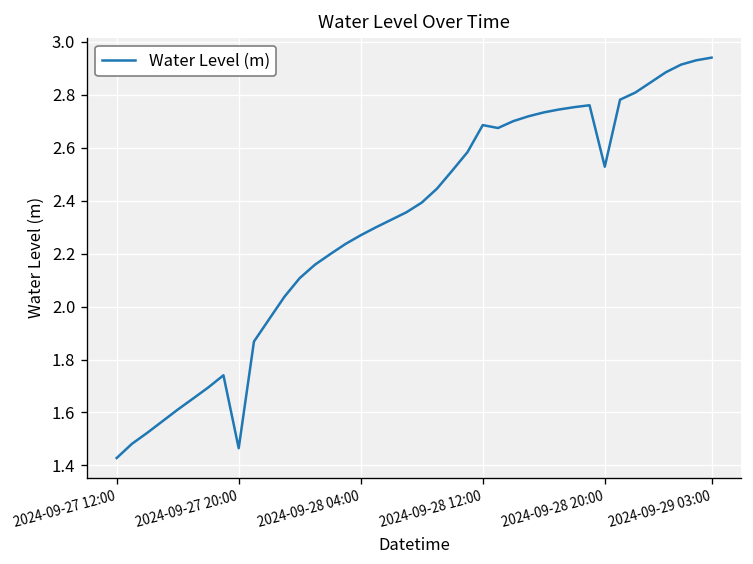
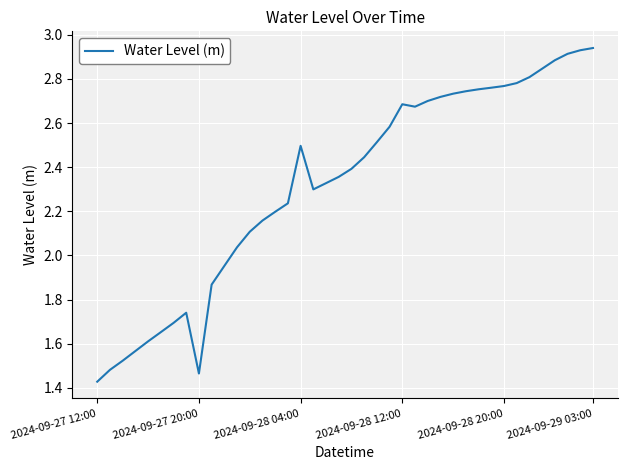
  {
    "2024-09-27 12:00": 1.43,
    "2024-09-27 20:00": 1.46,
-   "2024-09-28 04:00": 2.27,
+   "2024-09-28 04:00": 2.50,
    "2024-09-28 12:00": 2.69,
-   "2024-09-28 20:00": 2.53,
+   "2024-09-28 20:00": 2.77,
    "2024-09-29 03:00": 2.94
  }
